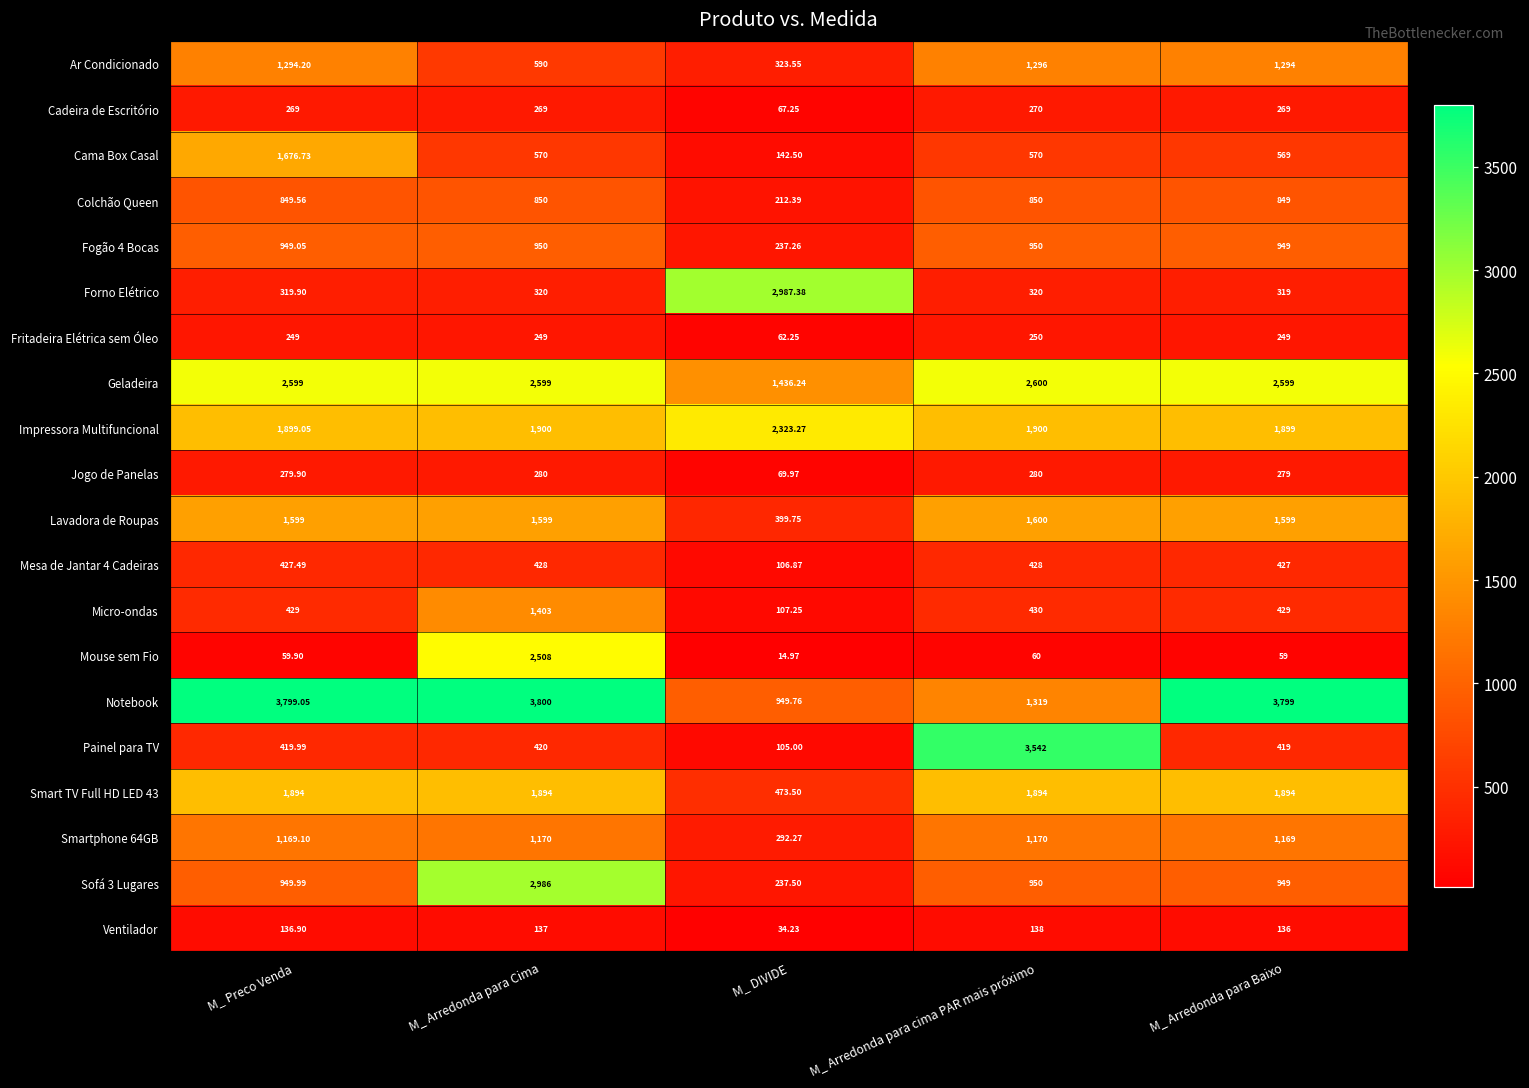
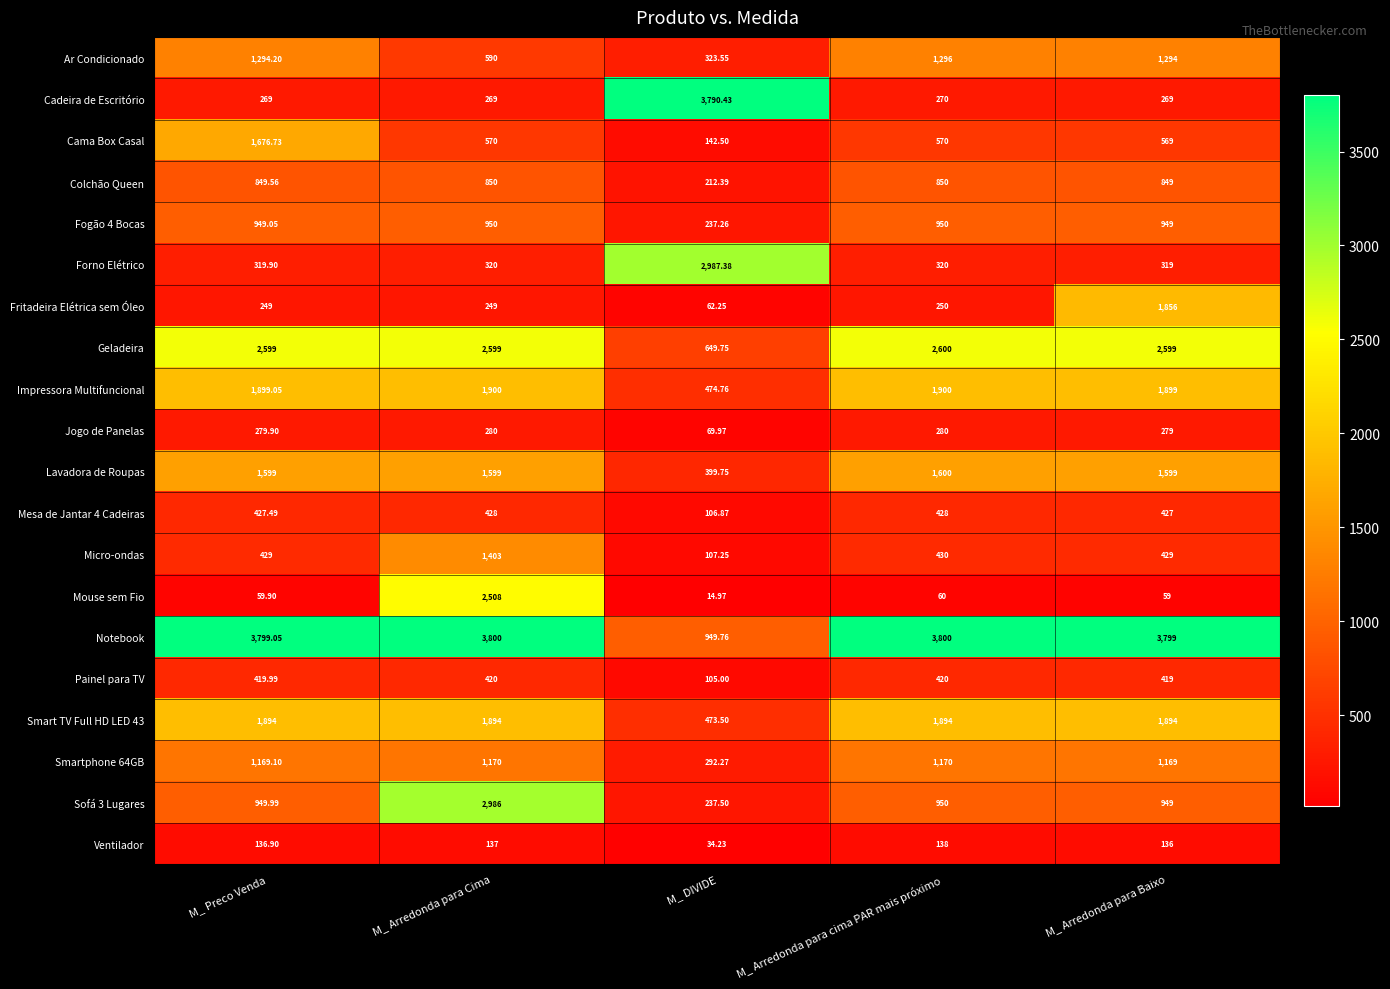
  {
    "Ar Condicionado": {
      "M_ Preco Venda": "1,294.20",
      "M_ Arredonda para Cima": "590",
      "M_ DIVIDE": "323.55",
      "M_ Arredonda para cima PAR mais próximo": "1,296",
      "M_ Arredonda para Baixo": "1,294"
    },
    "Cadeira de Escritório": {
      "M_ Preco Venda": "269",
      "M_ Arredonda para Cima": "269",
-     "M_ DIVIDE": "67.25",
+     "M_ DIVIDE": "3,790.43",
      "M_ Arredonda para cima PAR mais próximo": "270",
      "M_ Arredonda para Baixo": "269"
    },
    "Cama Box Casal": {
      "M_ Preco Venda": "1,676.73",
      "M_ Arredonda para Cima": "570",
      "M_ DIVIDE": "142.50",
      "M_ Arredonda para cima PAR mais próximo": "570",
      "M_ Arredonda para Baixo": "569"
    },
    "Colchão Queen": {
      "M_ Preco Venda": "849.56",
      "M_ Arredonda para Cima": "850",
      "M_ DIVIDE": "212.39",
      "M_ Arredonda para cima PAR mais próximo": "850",
      "M_ Arredonda para Baixo": "849"
    },
    "Fogão 4 Bocas": {
      "M_ Preco Venda": "949.05",
      "M_ Arredonda para Cima": "950",
      "M_ DIVIDE": "237.26",
      "M_ Arredonda para cima PAR mais próximo": "950",
      "M_ Arredonda para Baixo": "949"
    },
    "Forno Elétrico": {
      "M_ Preco Venda": "319.90",
      "M_ Arredonda para Cima": "320",
      "M_ DIVIDE": "2,987.38",
      "M_ Arredonda para cima PAR mais próximo": "320",
      "M_ Arredonda para Baixo": "319"
    },
    "Fritadeira Elétrica sem Óleo": {
      "M_ Preco Venda": "249",
      "M_ Arredonda para Cima": "249",
      "M_ DIVIDE": "62.25",
      "M_ Arredonda para cima PAR mais próximo": "250",
-     "M_ Arredonda para Baixo": "249"
+     "M_ Arredonda para Baixo": "1,856"
    },
    "Geladeira": {
      "M_ Preco Venda": "2,599",
      "M_ Arredonda para Cima": "2,599",
-     "M_ DIVIDE": "1,436.24",
+     "M_ DIVIDE": "649.75",
      "M_ Arredonda para cima PAR mais próximo": "2,600",
      "M_ Arredonda para Baixo": "2,599"
    },
    "Impressora Multifuncional": {
      "M_ Preco Venda": "1,899.05",
      "M_ Arredonda para Cima": "1,900",
-     "M_ DIVIDE": "2,323.27",
+     "M_ DIVIDE": "474.76",
      "M_ Arredonda para cima PAR mais próximo": "1,900",
      "M_ Arredonda para Baixo": "1,899"
    },
    "Jogo de Panelas": {
      "M_ Preco Venda": "279.90",
      "M_ Arredonda para Cima": "280",
      "M_ DIVIDE": "69.97",
      "M_ Arredonda para cima PAR mais próximo": "280",
      "M_ Arredonda para Baixo": "279"
    },
    "Lavadora de Roupas": {
      "M_ Preco Venda": "1,599",
      "M_ Arredonda para Cima": "1,599",
      "M_ DIVIDE": "399.75",
      "M_ Arredonda para cima PAR mais próximo": "1,600",
      "M_ Arredonda para Baixo": "1,599"
    },
    "Mesa de Jantar 4 Cadeiras": {
      "M_ Preco Venda": "427.49",
      "M_ Arredonda para Cima": "428",
      "M_ DIVIDE": "106.87",
      "M_ Arredonda para cima PAR mais próximo": "428",
      "M_ Arredonda para Baixo": "427"
    },
    "Micro-ondas": {
      "M_ Preco Venda": "429",
      "M_ Arredonda para Cima": "1,403",
      "M_ DIVIDE": "107.25",
      "M_ Arredonda para cima PAR mais próximo": "430",
      "M_ Arredonda para Baixo": "429"
    },
    "Mouse sem Fio": {
      "M_ Preco Venda": "59.90",
      "M_ Arredonda para Cima": "2,508",
      "M_ DIVIDE": "14.97",
      "M_ Arredonda para cima PAR mais próximo": "60",
      "M_ Arredonda para Baixo": "59"
    },
    "Notebook": {
      "M_ Preco Venda": "3,799.05",
      "M_ Arredonda para Cima": "3,800",
      "M_ DIVIDE": "949.76",
-     "M_ Arredonda para cima PAR mais próximo": "1,319",
+     "M_ Arredonda para cima PAR mais próximo": "3,800",
      "M_ Arredonda para Baixo": "3,799"
    },
    "Painel para TV": {
      "M_ Preco Venda": "419.99",
      "M_ Arredonda para Cima": "420",
      "M_ DIVIDE": "105.00",
-     "M_ Arredonda para cima PAR mais próximo": "3,542",
+     "M_ Arredonda para cima PAR mais próximo": "420",
      "M_ Arredonda para Baixo": "419"
    },
    "Smart TV Full HD LED 43": {
      "M_ Preco Venda": "1,894",
      "M_ Arredonda para Cima": "1,894",
      "M_ DIVIDE": "473.50",
      "M_ Arredonda para cima PAR mais próximo": "1,894",
      "M_ Arredonda para Baixo": "1,894"
    },
    "Smartphone 64GB": {
      "M_ Preco Venda": "1,169.10",
      "M_ Arredonda para Cima": "1,170",
      "M_ DIVIDE": "292.27",
      "M_ Arredonda para cima PAR mais próximo": "1,170",
      "M_ Arredonda para Baixo": "1,169"
    },
    "Sofá 3 Lugares": {
      "M_ Preco Venda": "949.99",
      "M_ Arredonda para Cima": "2,986",
      "M_ DIVIDE": "237.50",
      "M_ Arredonda para cima PAR mais próximo": "950",
      "M_ Arredonda para Baixo": "949"
    },
    "Ventilador": {
      "M_ Preco Venda": "136.90",
      "M_ Arredonda para Cima": "137",
      "M_ DIVIDE": "34.23",
      "M_ Arredonda para cima PAR mais próximo": "138",
      "M_ Arredonda para Baixo": "136"
    }
  }
